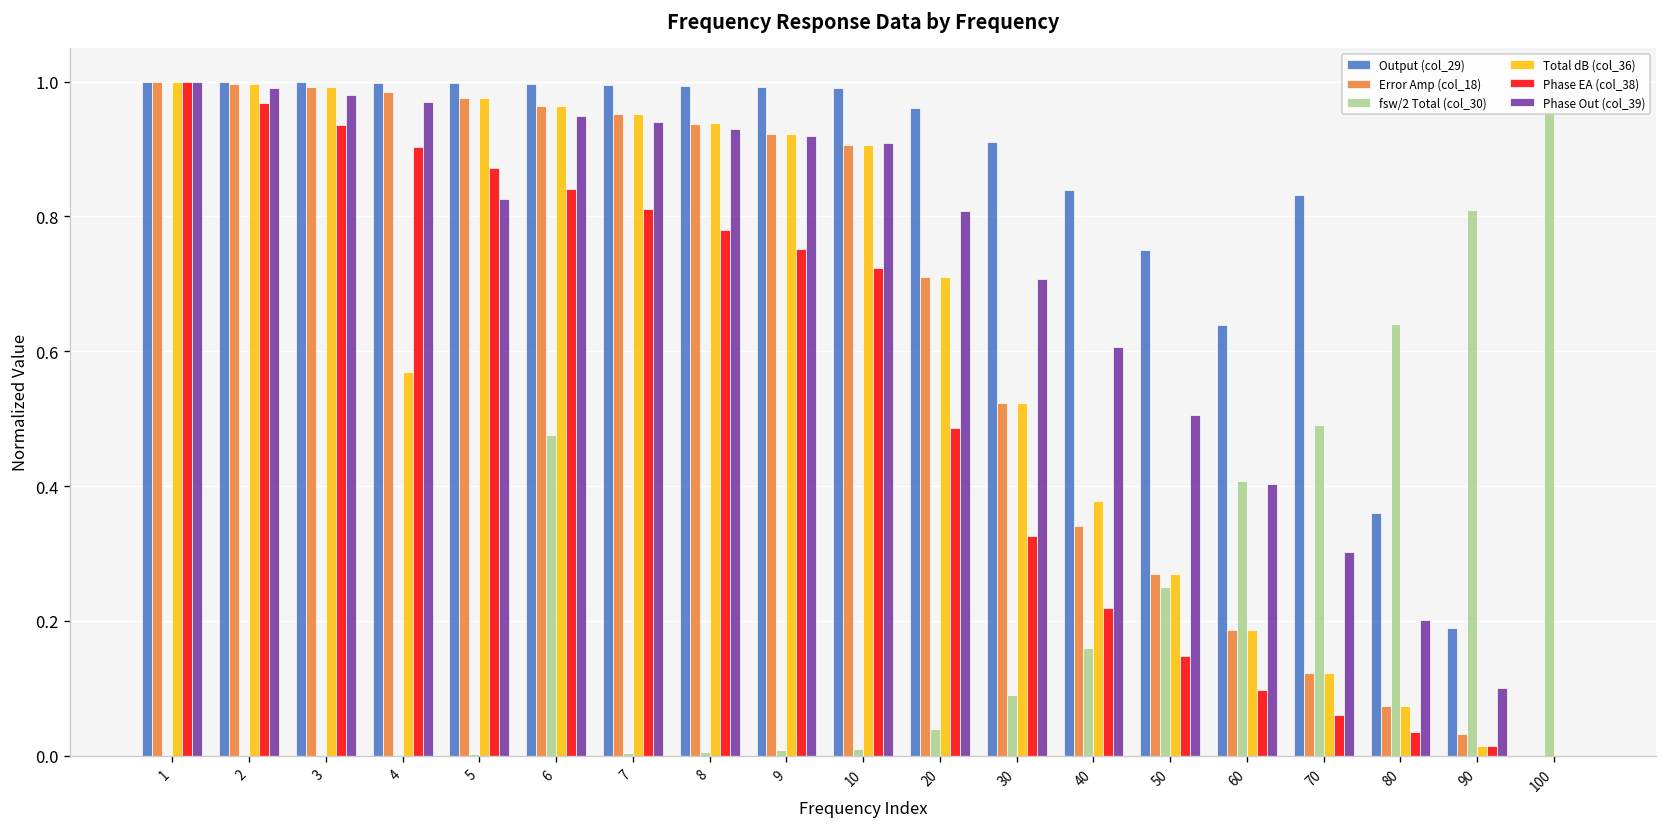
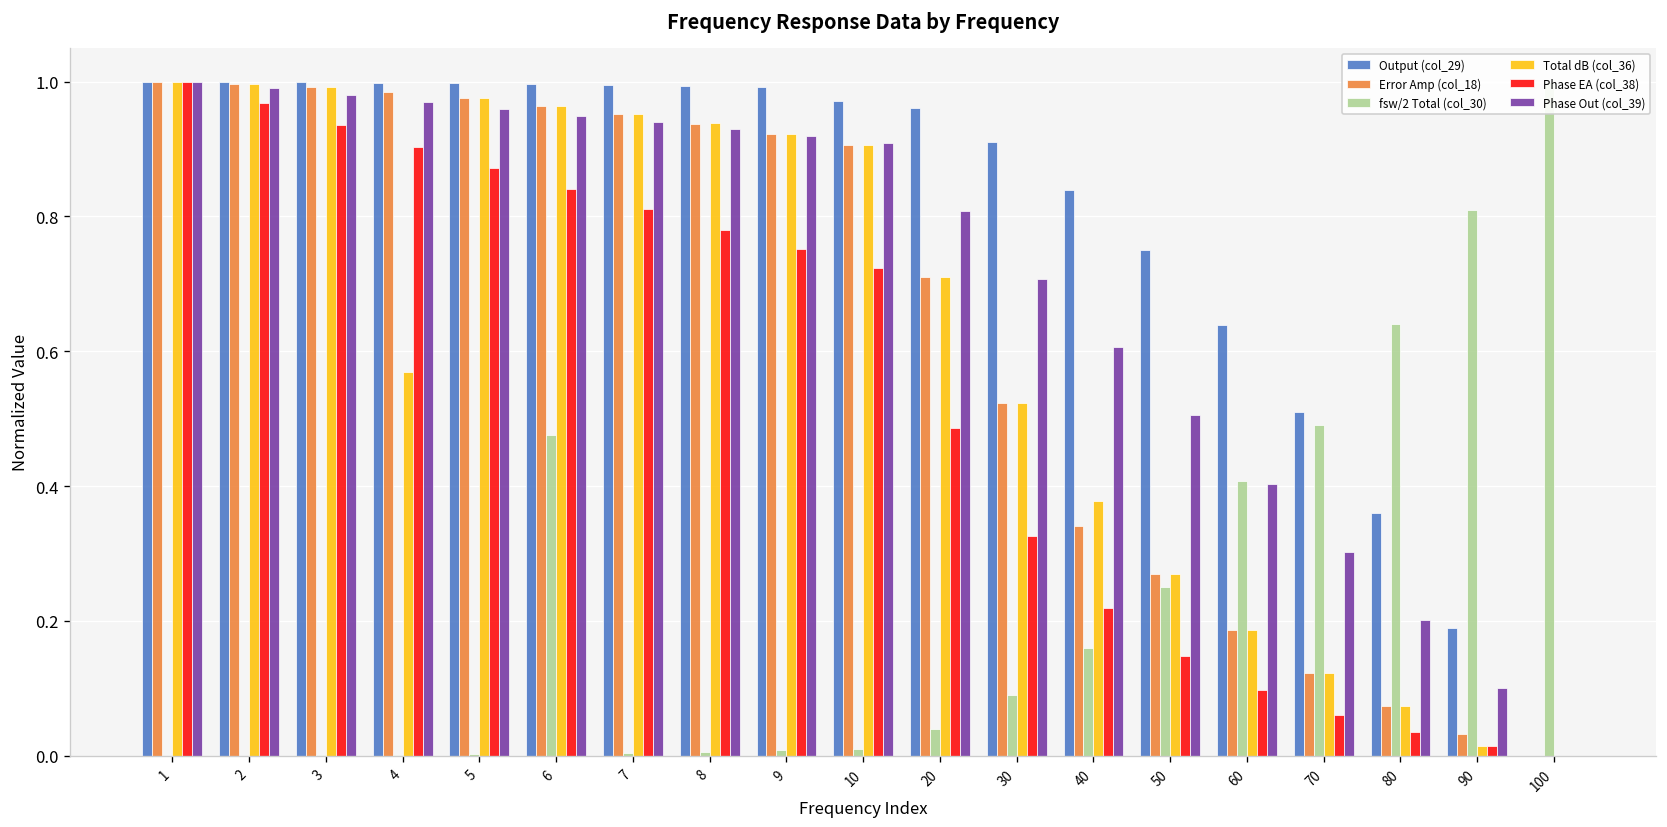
  {
    "Output (col_29)": {
      "1": 1.00,
      "2": 1.00,
      "3": 1.00,
      "4": 1.00,
      "5": 1.00,
      "6": 1.00,
      "7": 1.00,
      "8": 0.99,
      "9": 0.99,
-     "10": 0.99,
+     "10": 0.97,
      "20": 0.96,
      "30": 0.91,
      "40": 0.84,
      "50": 0.75,
      "60": 0.64,
-     "70": 0.83,
+     "70": 0.51,
      "80": 0.36,
      "90": 0.19,
      "100": 0.00
    },
    "Error Amp (col_18)": {
      "1": 1.00,
      "2": 1.00,
      "3": 0.99,
      "4": 0.98,
      "5": 0.98,
      "6": 0.96,
      "7": 0.95,
      "8": 0.94,
      "9": 0.92,
      "10": 0.91,
      "20": 0.71,
      "30": 0.52,
      "40": 0.34,
      "50": 0.27,
      "60": 0.19,
      "70": 0.12,
      "80": 0.07,
      "90": 0.03,
      "100": 0.00
    },
    "fsw/2 Total (col_30)": {
      "1": 0.00,
      "6": 0.48,
      "7": 0.00,
      "8": 0.01,
      "9": 0.01,
      "10": 0.01,
      "20": 0.04,
      "30": 0.09,
      "40": 0.16,
      "50": 0.25,
      "60": 0.41,
      "70": 0.49,
      "80": 0.64,
      "90": 0.81
    },
    "Total dB (col_36)": {
      "1": 1.00,
      "2": 1.00,
      "3": 0.99,
      "4": 0.57,
      "5": 0.98,
      "6": 0.96,
      "7": 0.95,
      "8": 0.94,
      "9": 0.92,
      "10": 0.91,
      "20": 0.71,
      "30": 0.52,
      "40": 0.38,
      "50": 0.27,
      "60": 0.19,
      "70": 0.12,
      "80": 0.07,
      "90": 0.01,
      "100": 0.00
    },
    "Phase EA (col_38)": {
      "1": 1.00,
      "2": 0.97,
      "3": 0.94,
      "4": 0.90,
      "5": 0.87,
      "6": 0.84,
      "7": 0.81,
      "8": 0.78,
      "9": 0.75,
      "10": 0.72,
      "20": 0.49,
      "30": 0.33,
      "40": 0.22,
      "50": 0.15,
      "60": 0.10,
      "70": 0.06,
      "80": 0.03,
      "90": 0.01,
      "100": 0.00
    },
    "Phase Out (col_39)": {
      "1": 1.00,
      "2": 0.99,
      "3": 0.98,
      "4": 0.97,
-     "5": 0.83,
+     "5": 0.96,
      "6": 0.95,
      "7": 0.94,
      "8": 0.93,
      "9": 0.92,
      "10": 0.91,
      "20": 0.81,
      "30": 0.71,
      "40": 0.61,
      "50": 0.50,
      "60": 0.40,
      "70": 0.30,
      "80": 0.20,
      "90": 0.10,
      "100": 0.00
    }
  }
